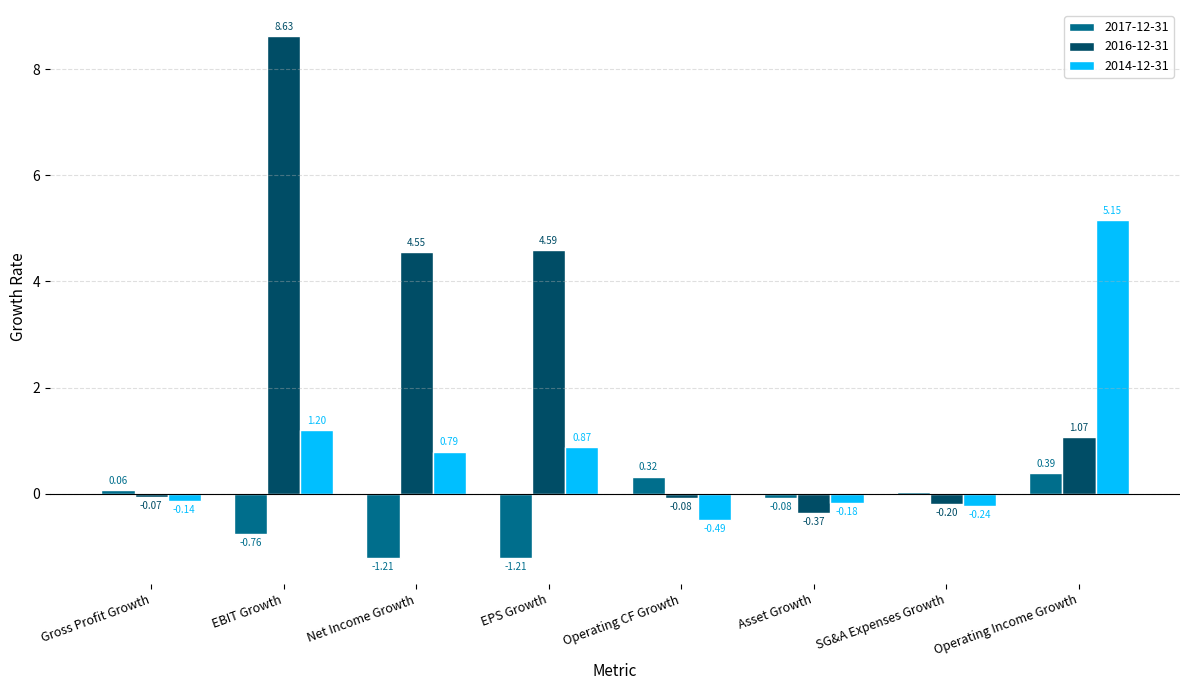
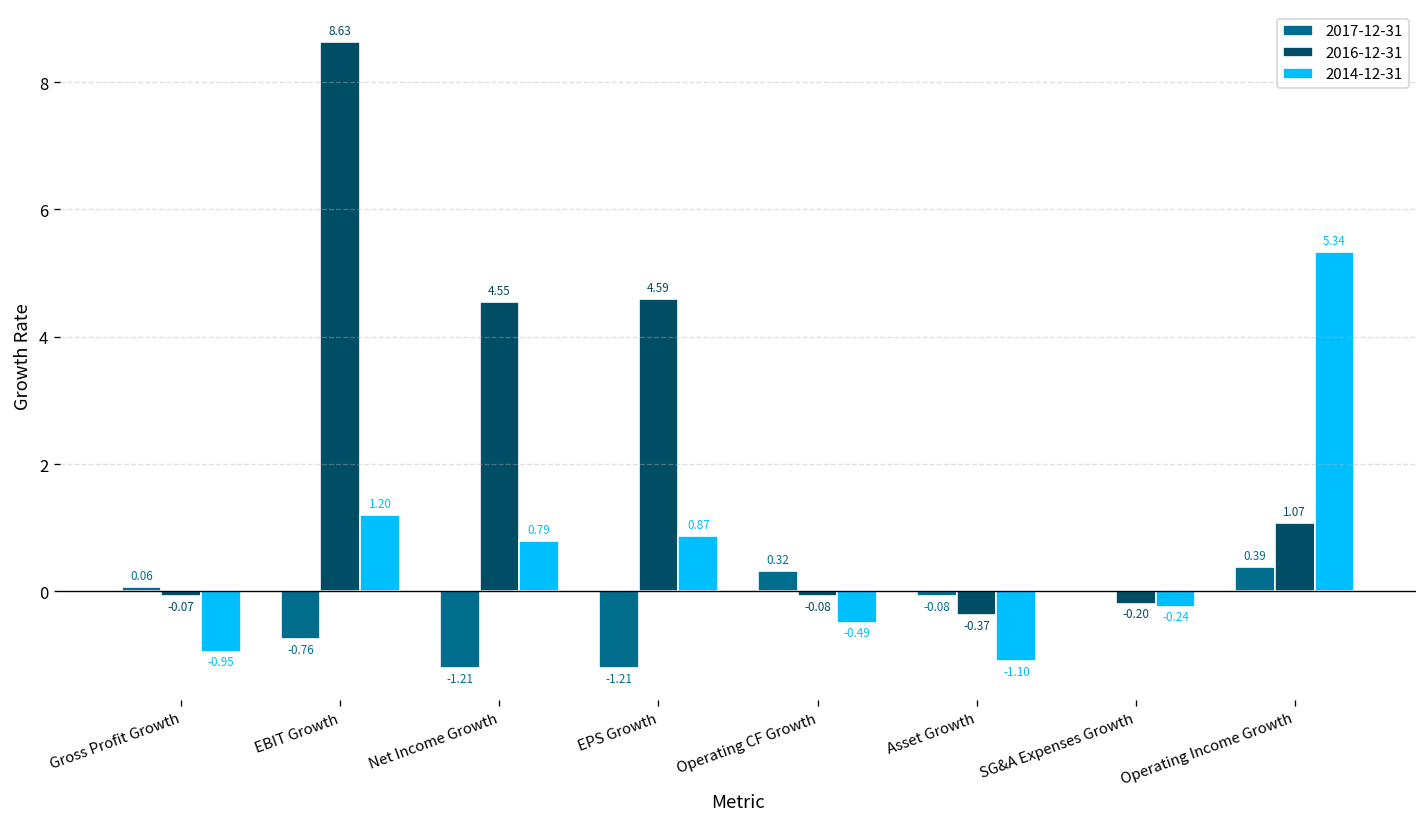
  {
    "2014-12-31": {
-     "Gross Profit Growth": -0.14,
+     "Gross Profit Growth": -0.95,
      "EBIT Growth": 1.20,
      "Net Income Growth": 0.79,
      "EPS Growth": 0.87,
      "Operating CF Growth": -0.49,
-     "Asset Growth": -0.18,
+     "Asset Growth": -1.10,
      "SG&A Expenses Growth": -0.24,
-     "Operating Income Growth": 5.15
+     "Operating Income Growth": 5.34
    }
  }
